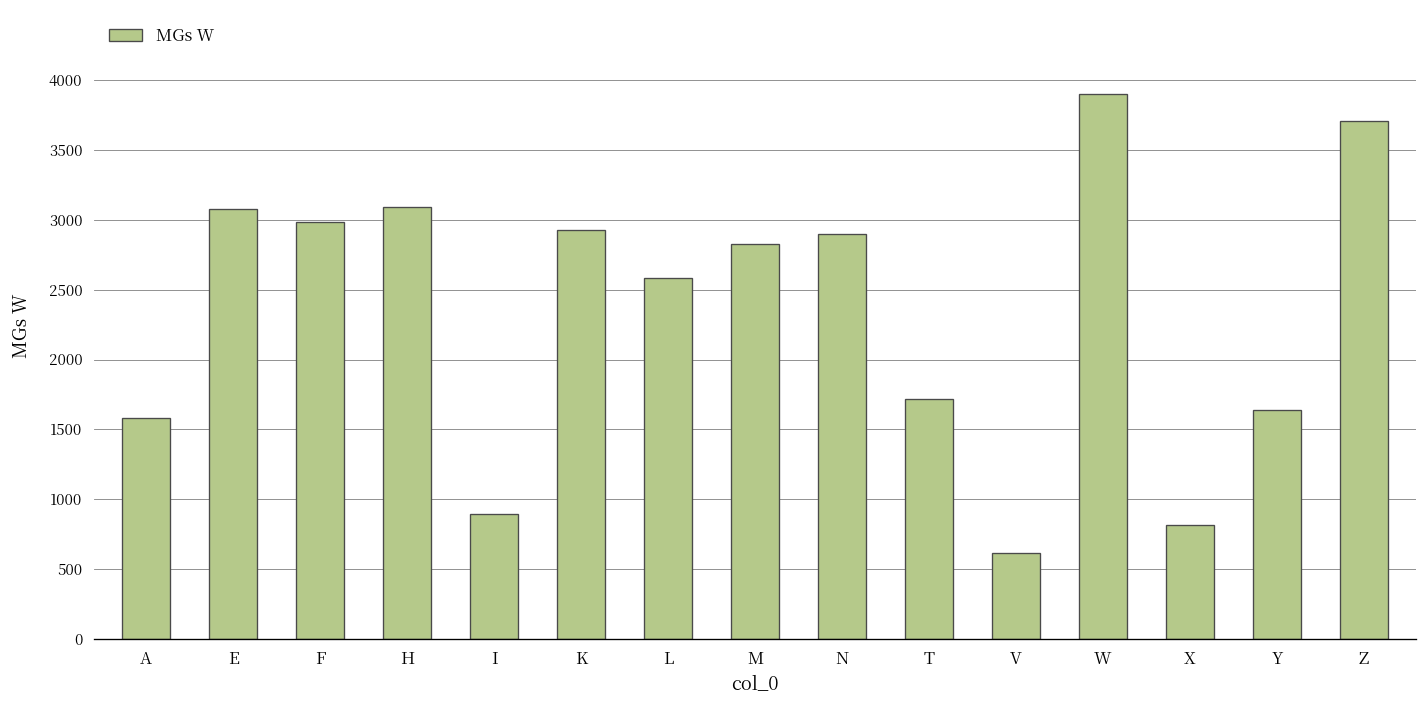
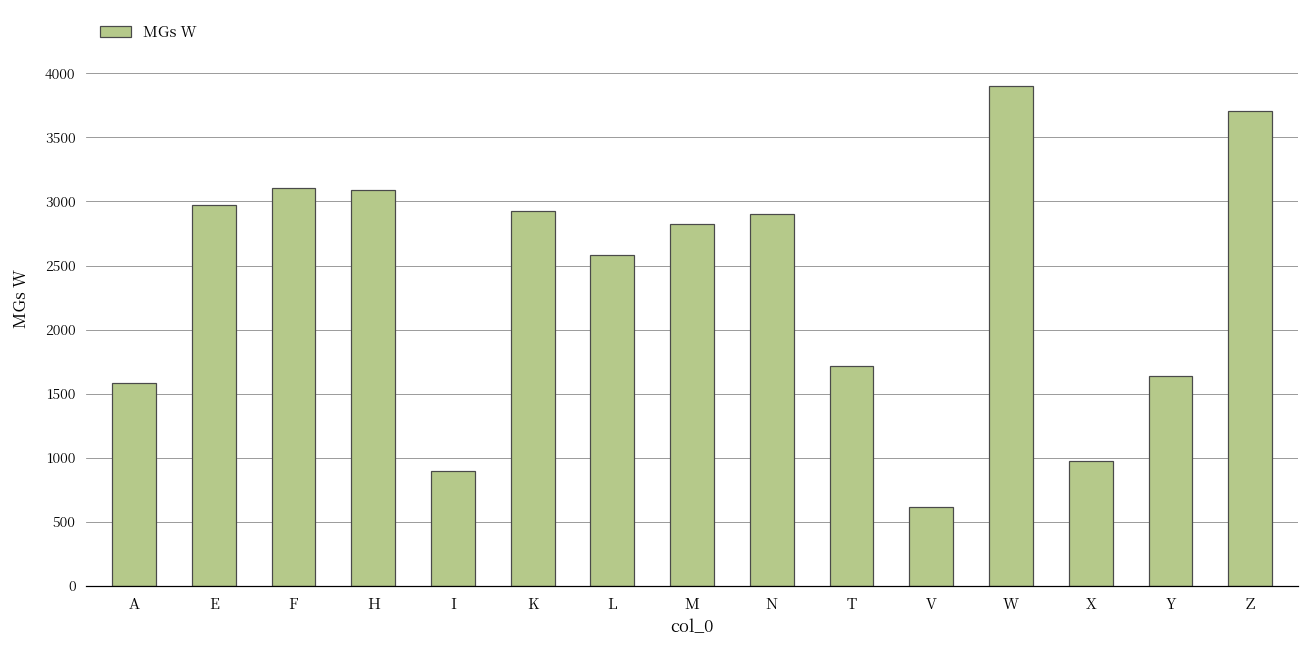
  {
    "A": 1580,
-   "E": 3080,
-   "F": 2980,
+   "E": 2980,
+   "F": 3110,
    "H": 3090,
    "I": 890,
    "K": 2930,
    "L": 2590,
    "M": 2830,
    "N": 2900,
    "T": 1720,
    "V": 610,
    "W": 3900,
-   "X": 820,
+   "X": 970,
    "Y": 1640,
    "Z": 3710
  }
